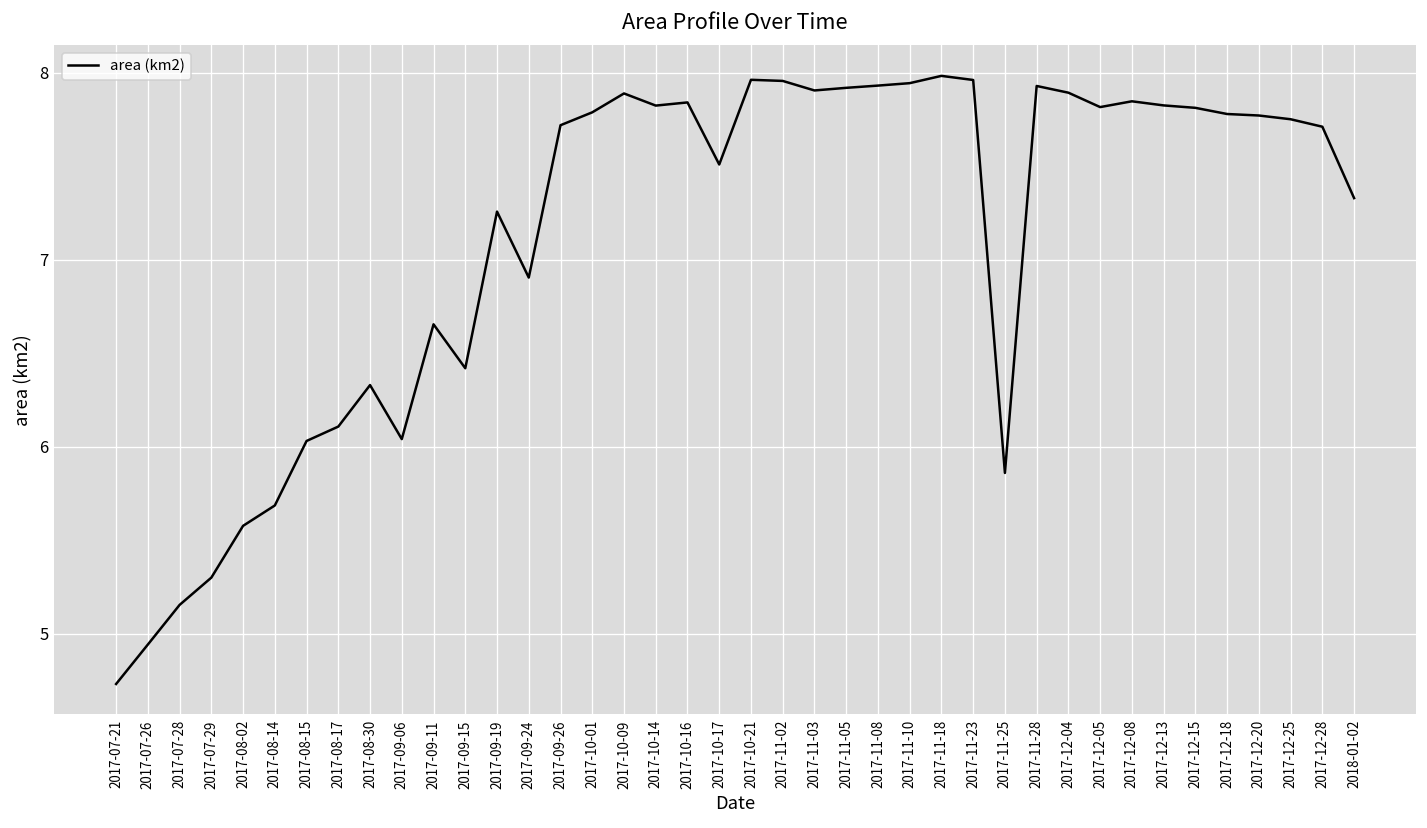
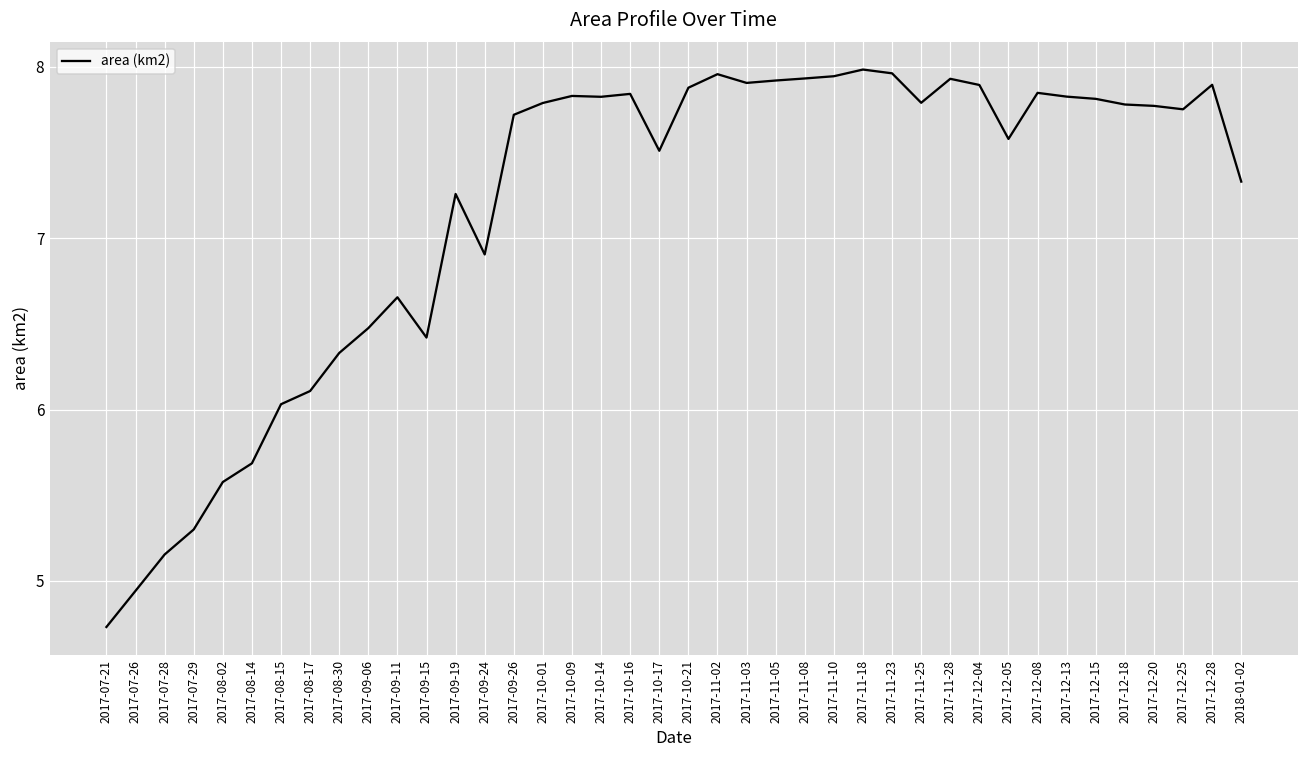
  {
    "2017-07-21": 4.73,
    "2017-07-26": 4.94,
    "2017-07-28": 5.15,
    "2017-07-29": 5.30,
    "2017-08-02": 5.58,
    "2017-08-14": 5.69,
    "2017-08-15": 6.03,
    "2017-08-17": 6.11,
    "2017-08-30": 6.33,
-   "2017-09-06": 6.04,
+   "2017-09-06": 6.48,
    "2017-09-11": 6.66,
    "2017-09-15": 6.42,
    "2017-09-19": 7.26,
    "2017-09-24": 6.91,
    "2017-09-26": 7.72,
    "2017-10-01": 7.79,
-   "2017-10-09": 7.89,
+   "2017-10-09": 7.83,
    "2017-10-14": 7.83,
    "2017-10-16": 7.84,
    "2017-10-17": 7.51,
-   "2017-10-21": 7.96,
+   "2017-10-21": 7.88,
    "2017-11-02": 7.96,
    "2017-11-03": 7.91,
    "2017-11-05": 7.92,
    "2017-11-08": 7.93,
    "2017-11-10": 7.95,
    "2017-11-18": 7.98,
    "2017-11-23": 7.96,
-   "2017-11-25": 5.86,
+   "2017-11-25": 7.79,
    "2017-11-28": 7.93,
    "2017-12-04": 7.89,
-   "2017-12-05": 7.82,
+   "2017-12-05": 7.58,
    "2017-12-08": 7.85,
    "2017-12-13": 7.83,
    "2017-12-15": 7.81,
    "2017-12-18": 7.78,
    "2017-12-20": 7.77,
    "2017-12-25": 7.75,
-   "2017-12-28": 7.71,
+   "2017-12-28": 7.90,
    "2018-01-02": 7.33
  }
